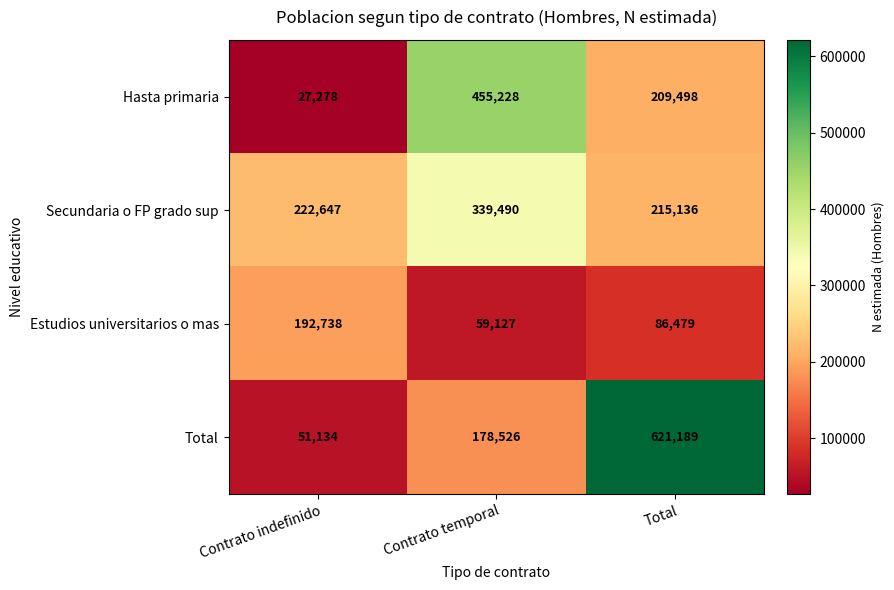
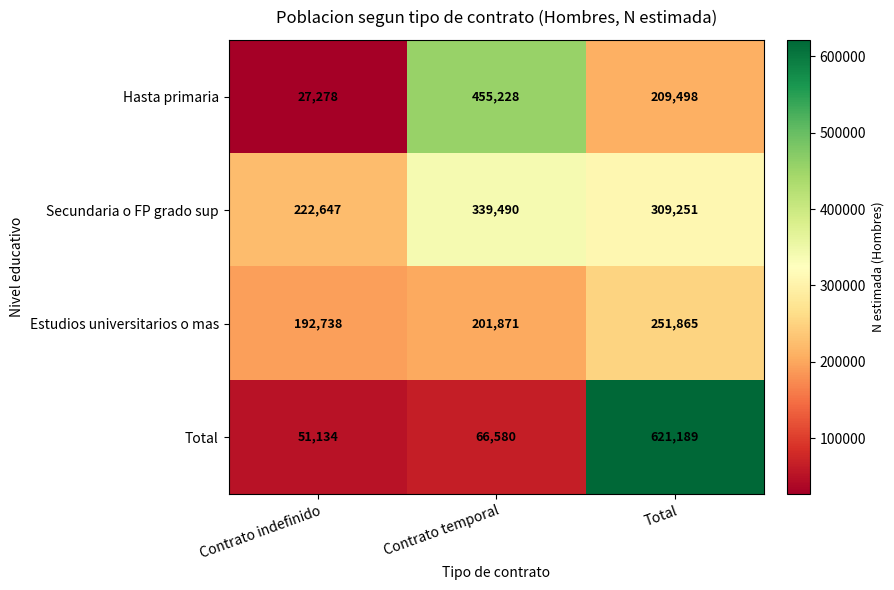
  {
    "Hasta primaria": {
      "Contrato indefinido": "27,278",
      "Contrato temporal": "455,228",
      "Total": "209,498"
    },
    "Secundaria o FP grado sup": {
      "Contrato indefinido": "222,647",
      "Contrato temporal": "339,490",
-     "Total": "215,136"
+     "Total": "309,251"
    },
    "Estudios universitarios o mas": {
      "Contrato indefinido": "192,738",
-     "Contrato temporal": "59,127",
-     "Total": "86,479"
+     "Contrato temporal": "201,871",
+     "Total": "251,865"
    },
    "Total": {
      "Contrato indefinido": "51,134",
-     "Contrato temporal": "178,526",
+     "Contrato temporal": "66,580",
      "Total": "621,189"
    }
  }
